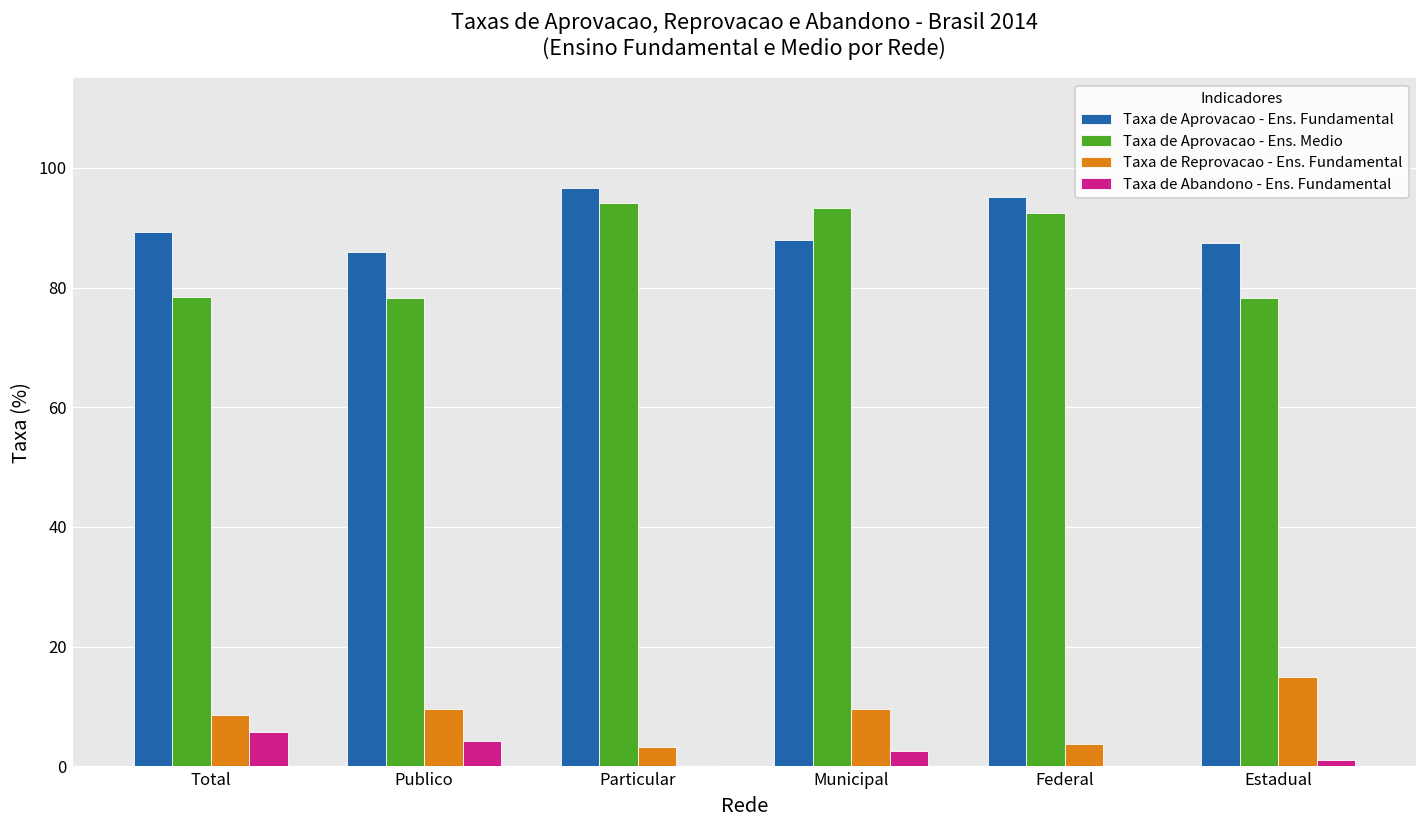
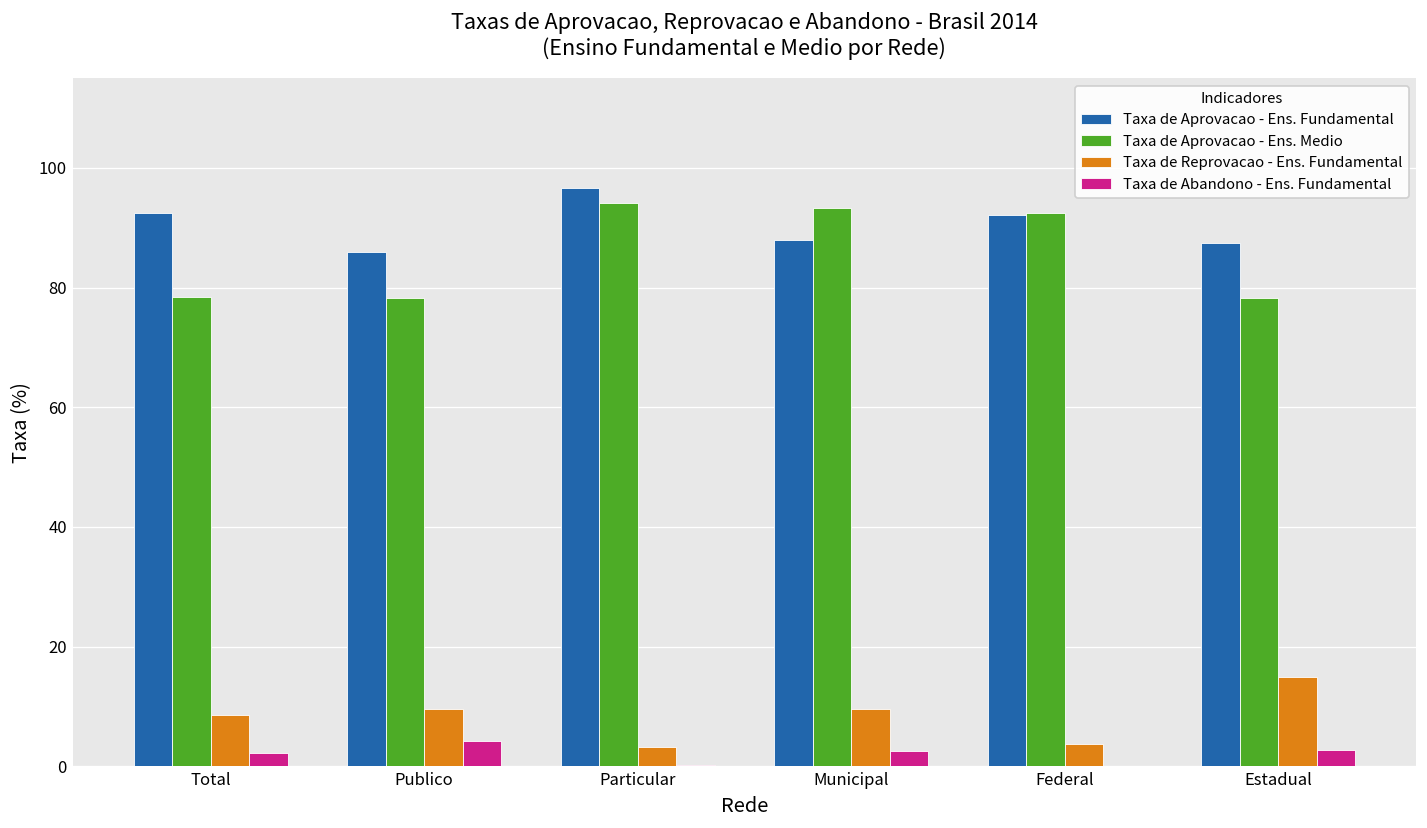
  {
    "Taxa de Aprovacao - Ens. Fundamental": {
-     "Total": 89,
+     "Total": 93,
      "Publico": 86,
      "Particular": 97,
      "Municipal": 88,
-     "Federal": 95,
+     "Federal": 92,
      "Estadual": 88
    },
    "Taxa de Aprovacao - Ens. Medio": {
      "Total": 79,
      "Publico": 78,
      "Particular": 94,
      "Municipal": 93,
      "Federal": 92,
      "Estadual": 78
    },
    "Taxa de Reprovacao - Ens. Fundamental": {
      "Total": 9,
      "Publico": 10,
      "Particular": 3,
      "Municipal": 10,
      "Federal": 4,
      "Estadual": 15
    },
    "Taxa de Abandono - Ens. Fundamental": {
-     "Total": 6,
+     "Total": 2,
      "Publico": 4,
      "Municipal": 3,
-     "Estadual": 1
+     "Estadual": 3
    }
  }
